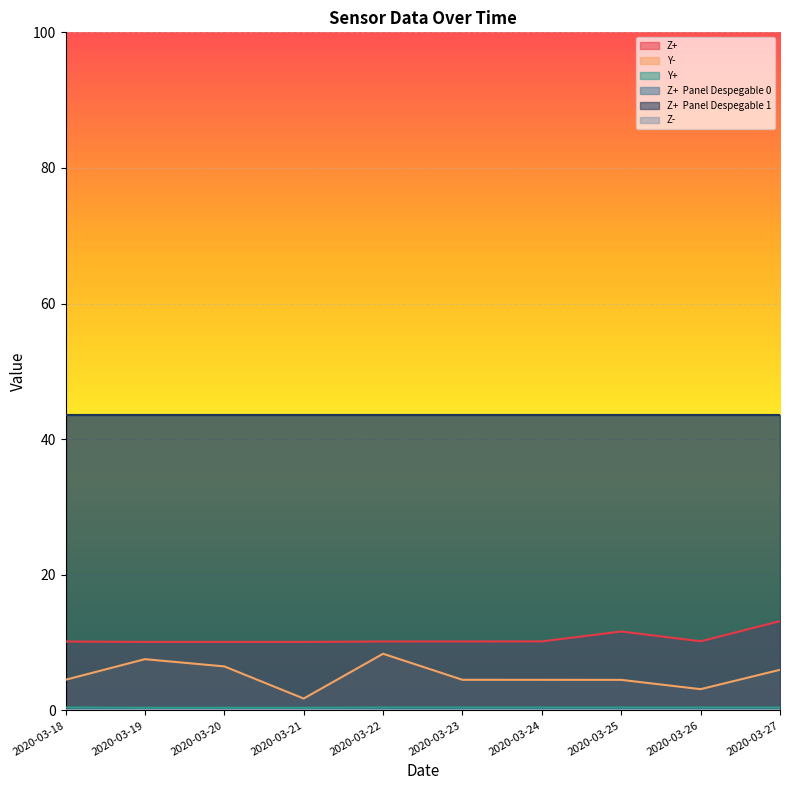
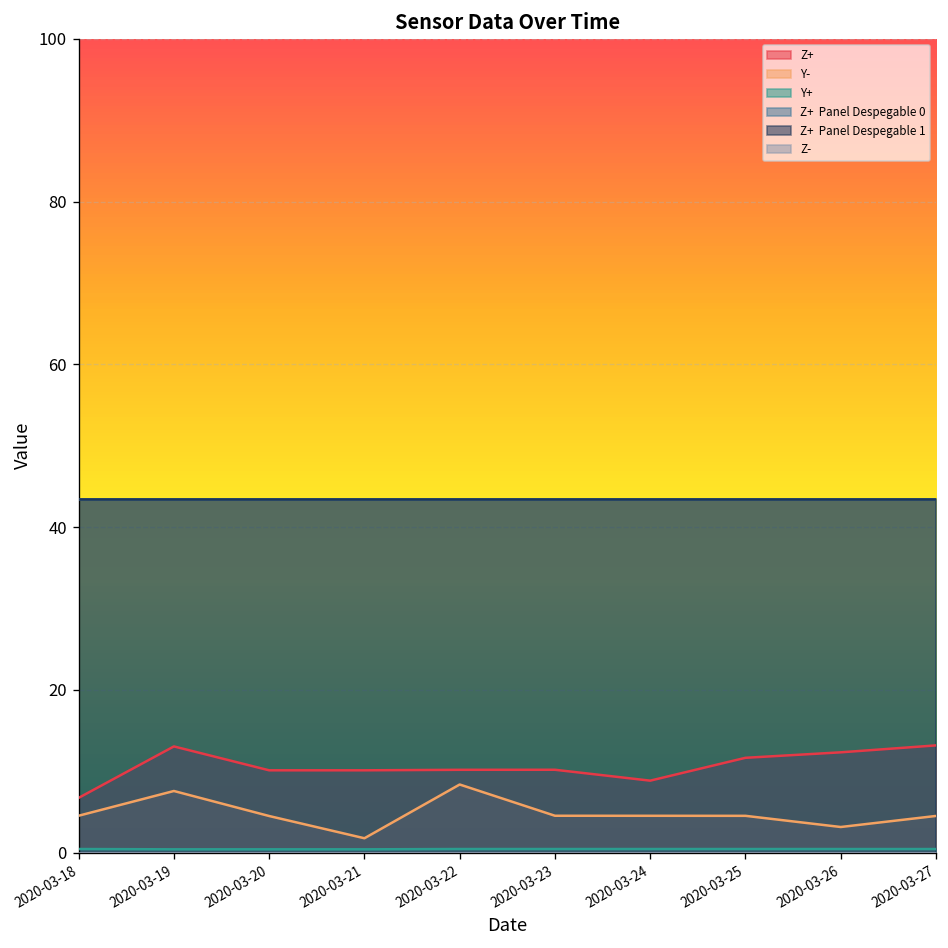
  {
    "Z+": {
-     "2020-03-18": 10,
-     "2020-03-19": 10,
+     "2020-03-18": 7,
+     "2020-03-19": 13,
      "2020-03-20": 10,
      "2020-03-21": 10,
      "2020-03-22": 10,
      "2020-03-23": 10,
-     "2020-03-24": 10,
+     "2020-03-24": 9,
      "2020-03-25": 12,
-     "2020-03-26": 10,
+     "2020-03-26": 12,
      "2020-03-27": 13
    },
    "Y-": {
      "2020-03-18": 5,
      "2020-03-19": 8,
-     "2020-03-20": 6,
+     "2020-03-20": 4,
      "2020-03-21": 2,
      "2020-03-22": 8,
      "2020-03-23": 5,
      "2020-03-24": 5,
      "2020-03-25": 5,
      "2020-03-26": 3,
-     "2020-03-27": 6
+     "2020-03-27": 4
    },
    "Y+": {
      "2020-03-18": 0,
      "2020-03-19": 0,
      "2020-03-20": 0,
      "2020-03-21": 0,
      "2020-03-22": 0,
      "2020-03-23": 0,
      "2020-03-24": 0,
      "2020-03-25": 0,
      "2020-03-26": 0,
      "2020-03-27": 0
    },
    "Z+ Panel Despegable 1": {
      "2020-03-18": 44,
      "2020-03-19": 44,
      "2020-03-20": 44,
      "2020-03-21": 44,
      "2020-03-22": 44,
      "2020-03-23": 44,
      "2020-03-24": 44,
      "2020-03-25": 44,
      "2020-03-26": 44,
      "2020-03-27": 44
    },
    "Z-": {
      "2020-03-18": 0,
      "2020-03-19": 0,
      "2020-03-20": 0,
      "2020-03-21": 0,
      "2020-03-22": 0,
      "2020-03-23": 0,
      "2020-03-24": 0,
      "2020-03-25": 0,
      "2020-03-26": 0,
      "2020-03-27": 0
    }
  }
